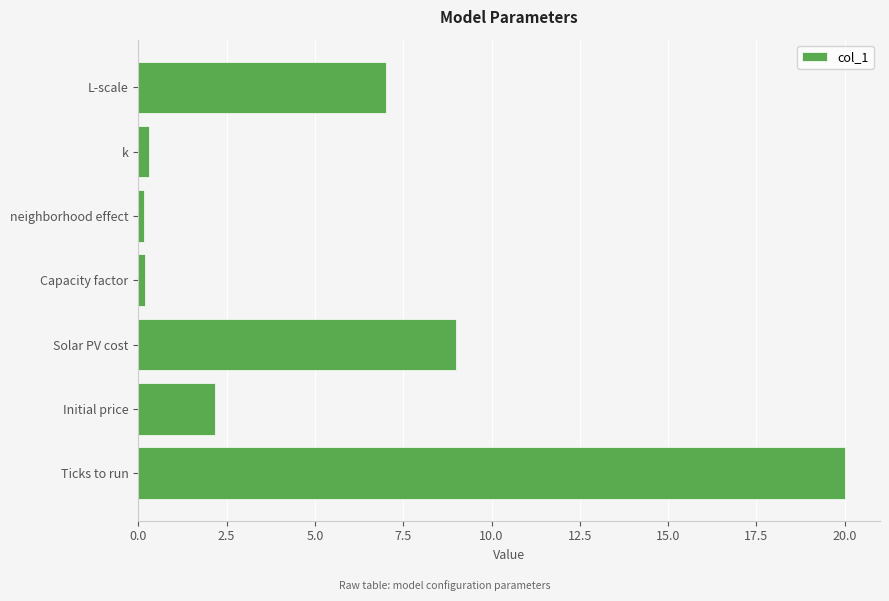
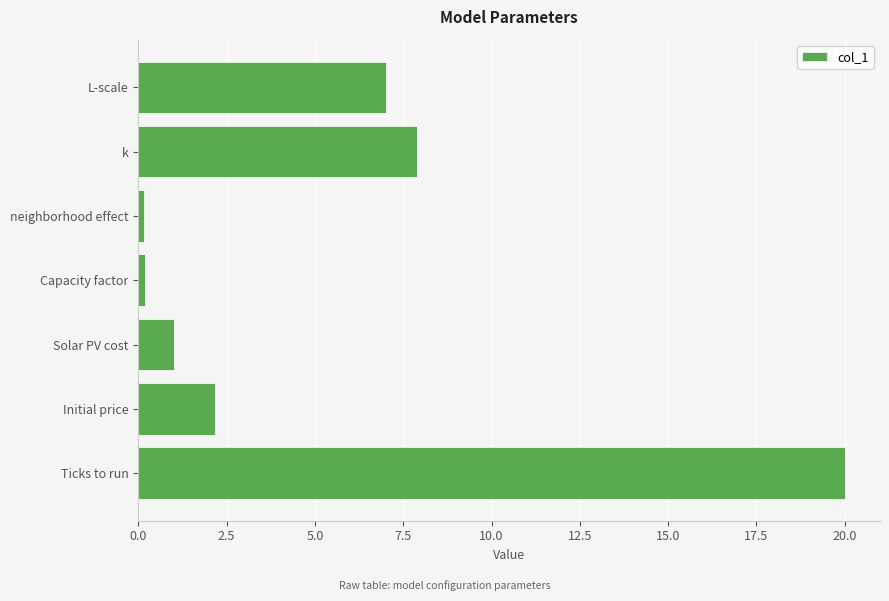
  {
    "L-scale": 7.0,
-   "k": 0.3,
+   "k": 7.9,
    "neighborhood effect": 0.2,
    "Capacity factor": 0.2,
-   "Solar PV cost": 9,
+   "Solar PV cost": 1,
    "Initial price": 2.2,
    "Ticks to run": 20.0
  }
